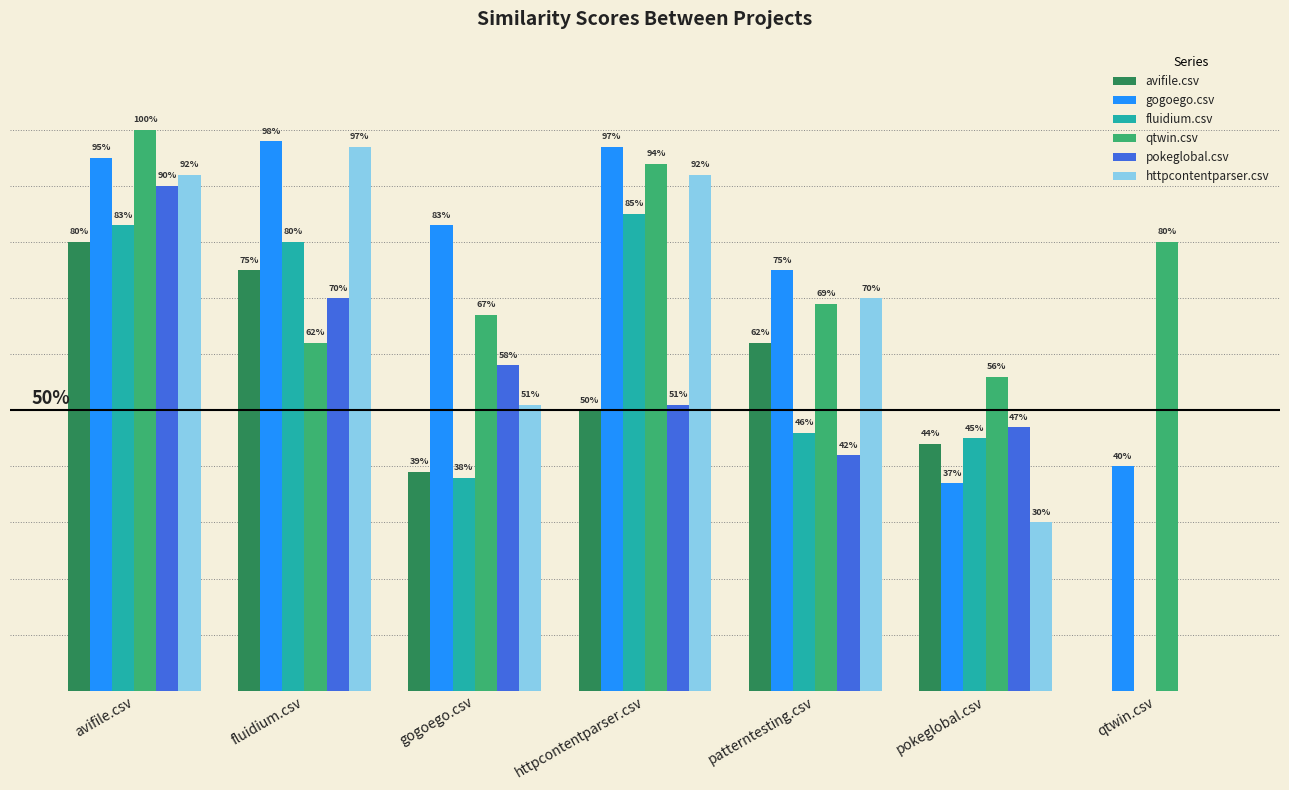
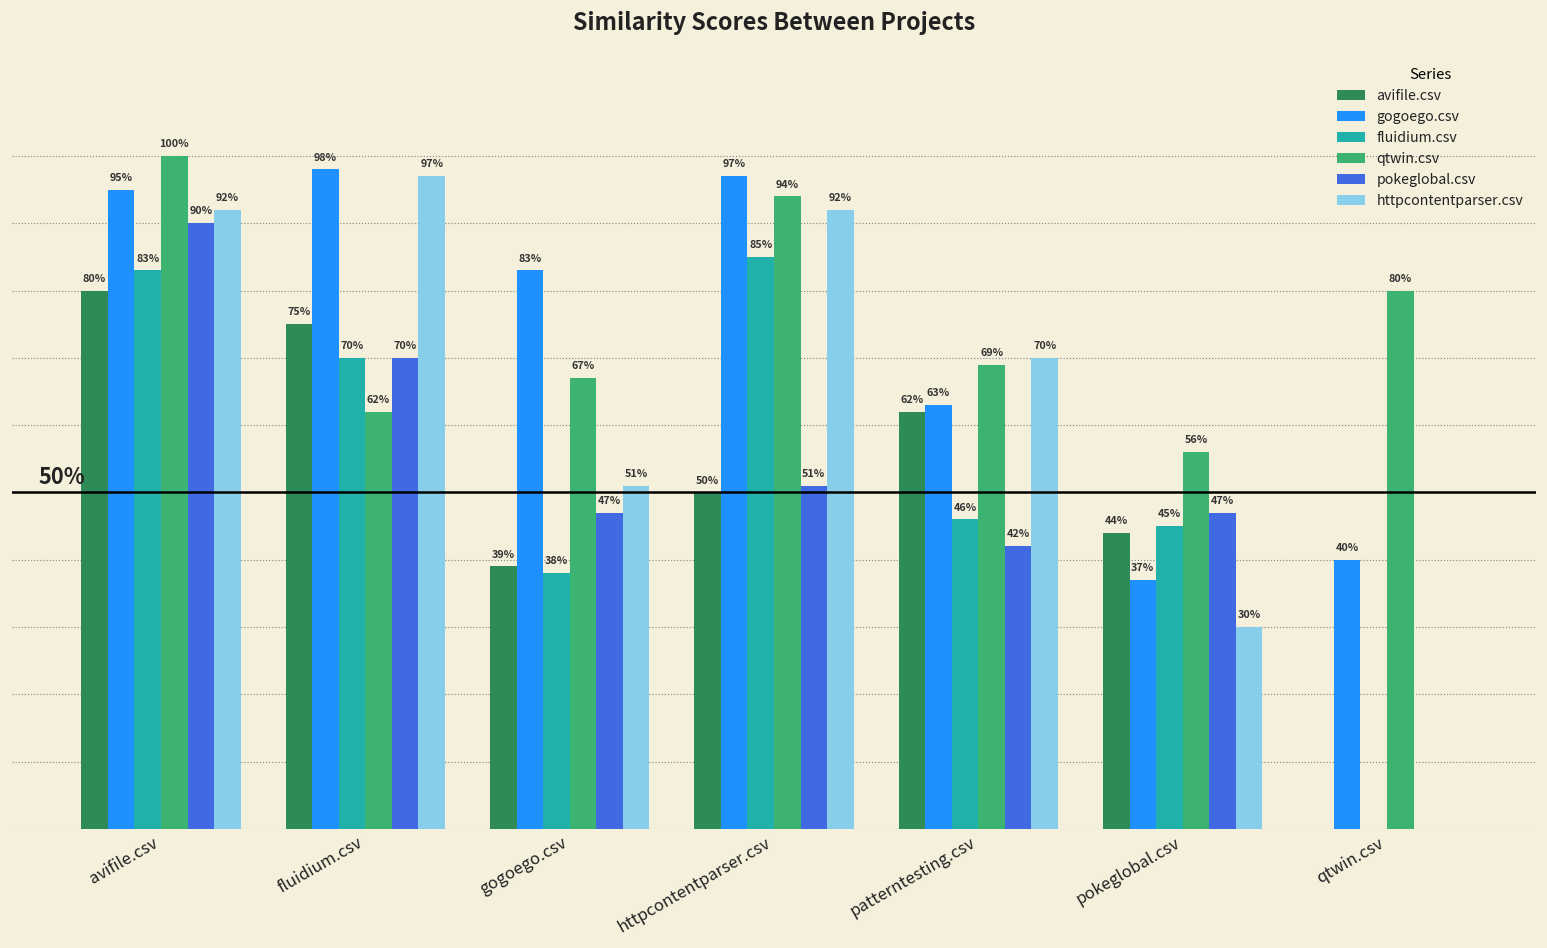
  {
    "gogoego.csv": {
      "avifile.csv": "95%",
      "fluidium.csv": "98%",
      "gogoego.csv": "83%",
      "httpcontentparser.csv": "97%",
-     "patterntesting.csv": "75%",
+     "patterntesting.csv": "63%",
      "pokeglobal.csv": "37%",
      "qtwin.csv": "40%"
    },
    "fluidium.csv": {
      "avifile.csv": "83%",
-     "fluidium.csv": "80%",
+     "fluidium.csv": "70%",
      "gogoego.csv": "38%",
      "httpcontentparser.csv": "85%",
      "patterntesting.csv": "46%",
      "pokeglobal.csv": "45%"
    },
    "pokeglobal.csv": {
      "avifile.csv": "90%",
      "fluidium.csv": "70%",
-     "gogoego.csv": "58%",
+     "gogoego.csv": "47%",
      "httpcontentparser.csv": "51%",
      "patterntesting.csv": "42%",
      "pokeglobal.csv": "47%"
    },
    "httpcontentparser.csv": {
      "avifile.csv": "92%",
      "fluidium.csv": "97%",
      "gogoego.csv": "51%",
      "httpcontentparser.csv": "92%",
      "patterntesting.csv": "70%",
      "pokeglobal.csv": "30%"
    }
  }
